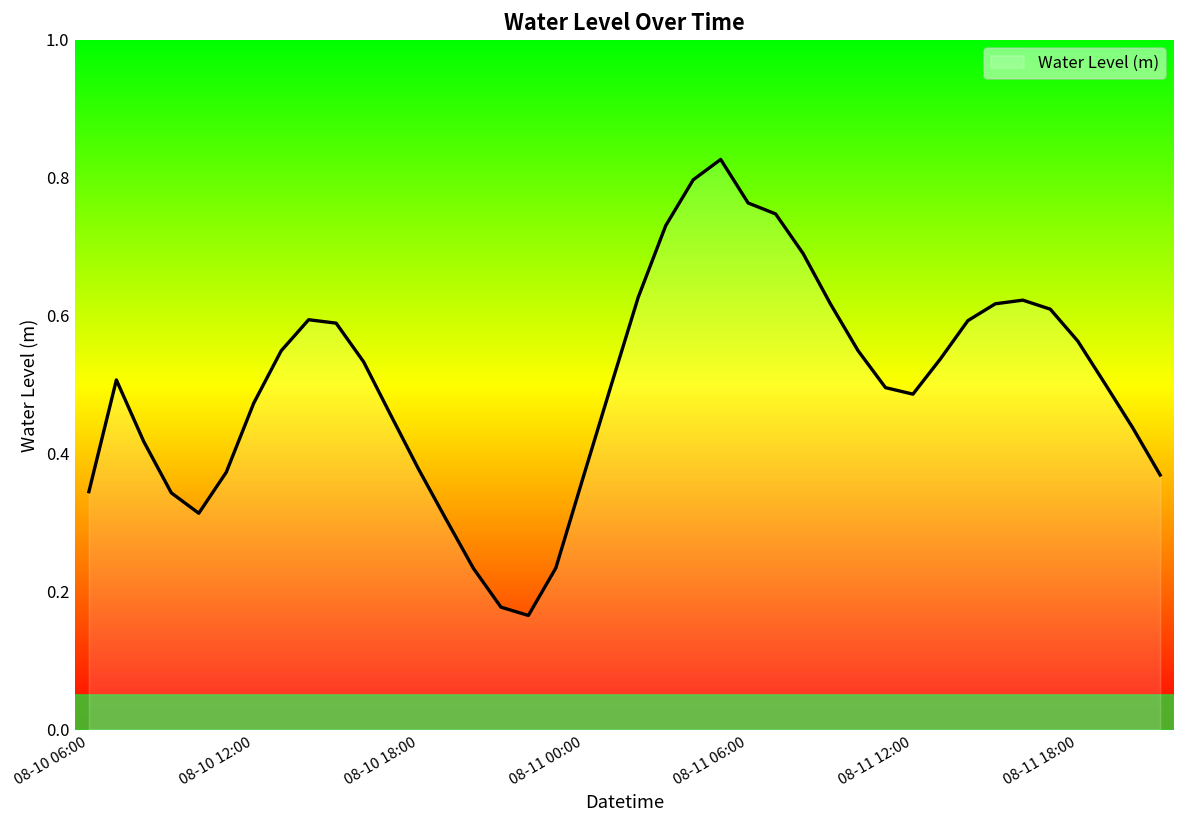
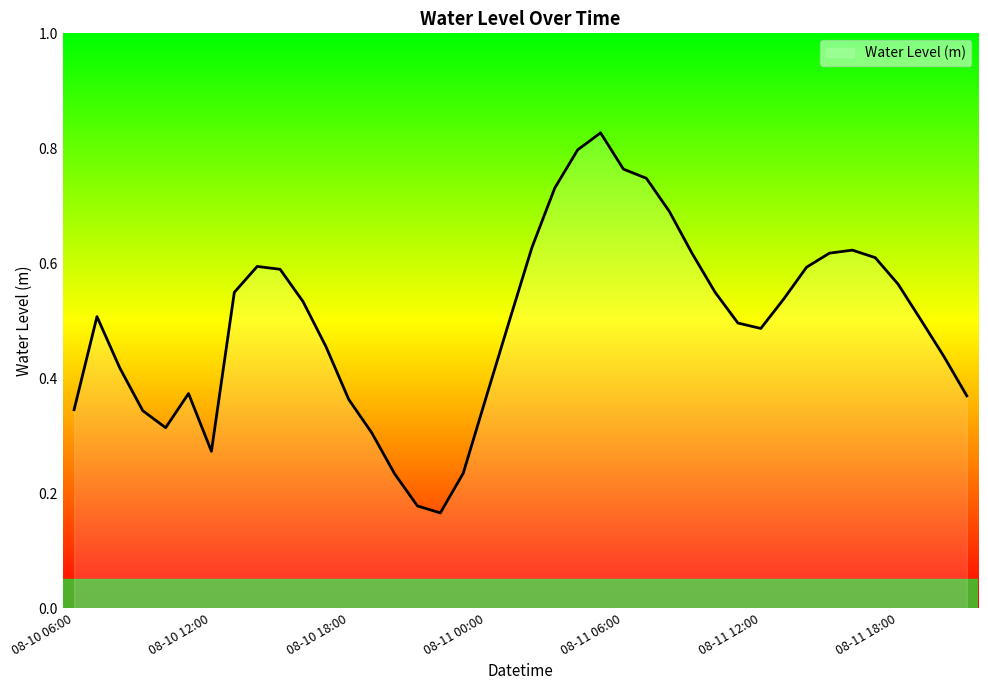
  {
    "08-10 06:00": 0.35,
-   "08-10 12:00": 0.47,
-   "08-10 18:00": 0.38,
+   "08-10 12:00": 0.27,
+   "08-10 18:00": 0.36,
    "08-11 00:00": 0.37,
    "08-11 06:00": 0.76,
    "08-11 12:00": 0.49,
    "08-11 18:00": 0.56
  }
